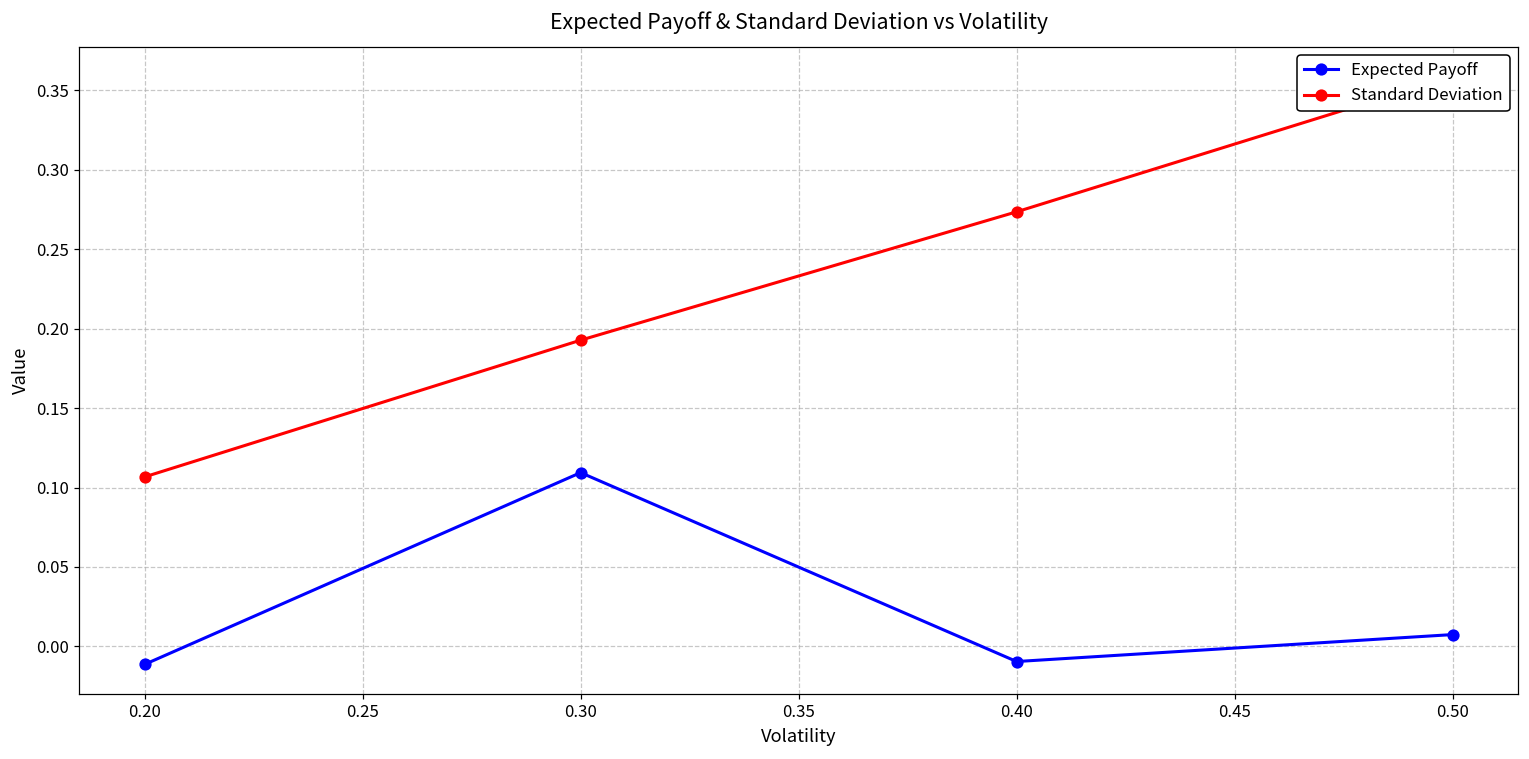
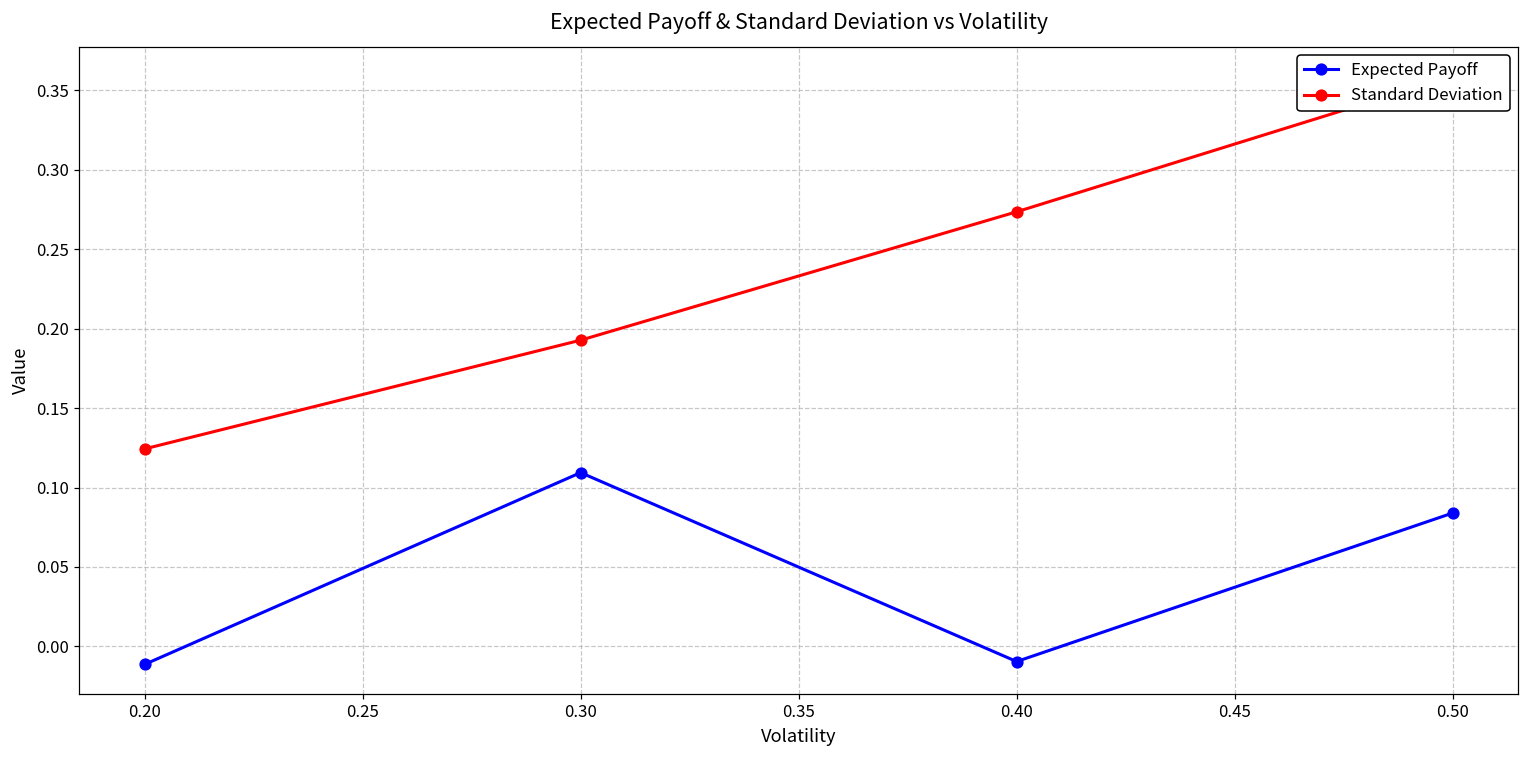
  {
    "Expected Payoff": {
      "0.20": -0.011,
      "0.30": 0.109,
      "0.40": -0.009,
-     "0.50": 0.007
+     "0.50": 0.084
    },
    "Standard Deviation": {
-     "0.20": 0.107,
+     "0.20": 0.124,
      "0.30": 0.193,
      "0.40": 0.273
    }
  }
